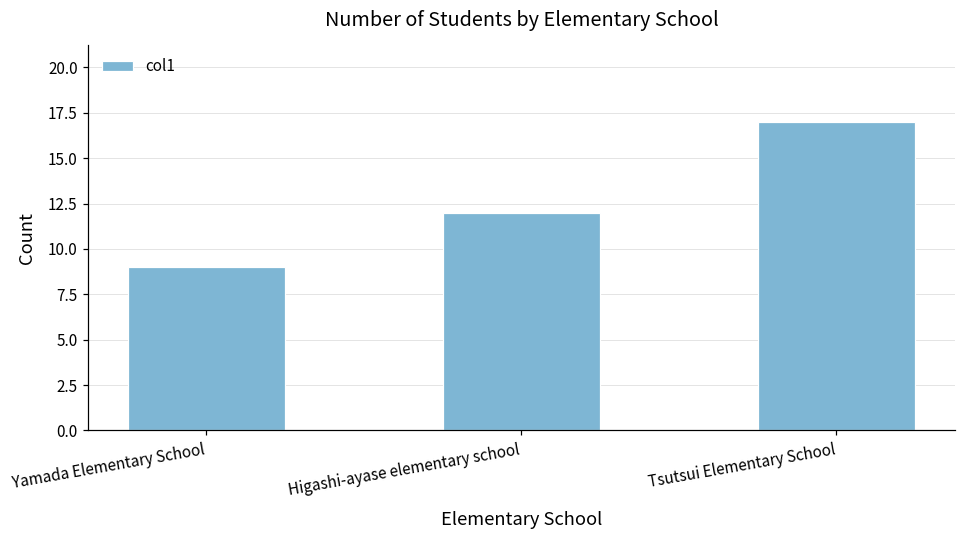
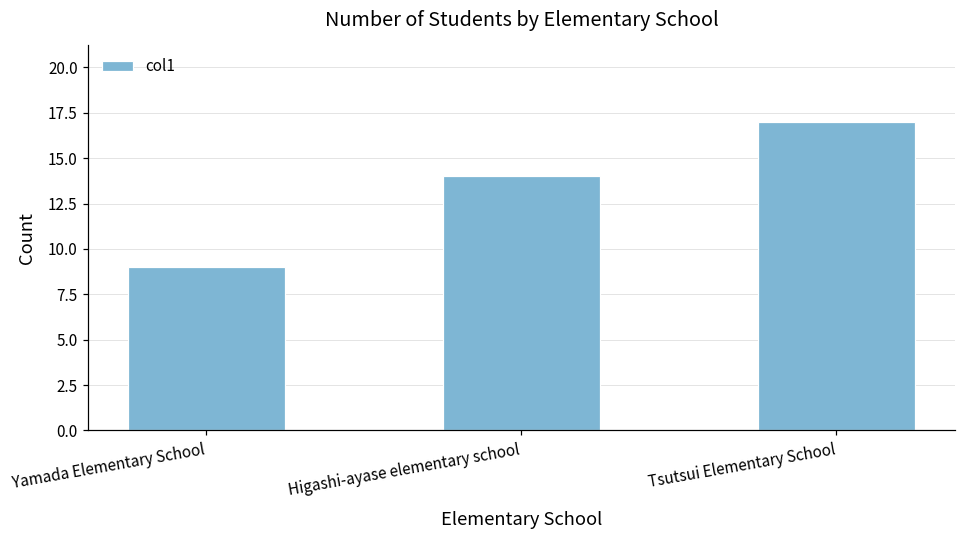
  {
    "Yamada Elementary School": 9,
-   "Higashi-ayase elementary school": 12,
+   "Higashi-ayase elementary school": 14,
    "Tsutsui Elementary School": 17
  }
